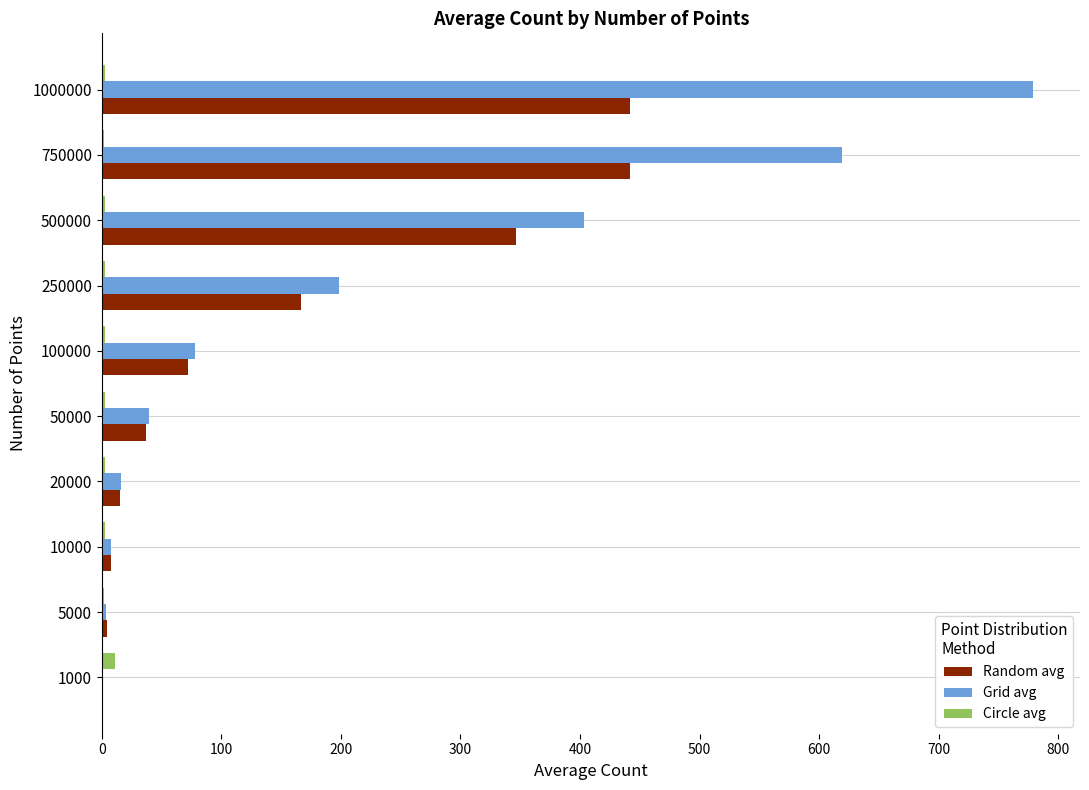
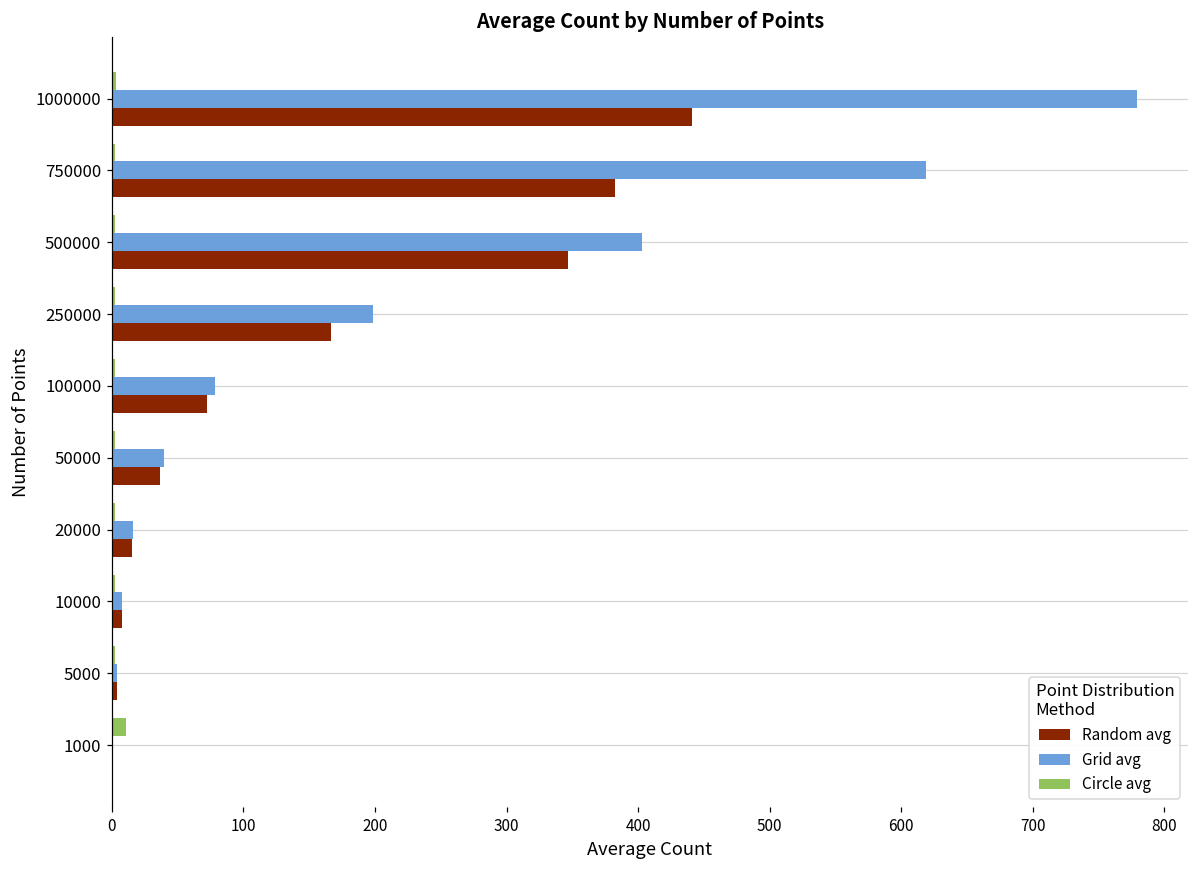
  {
    "Random avg": {
      "1000000": 441,
-     "750000": 442,
+     "750000": 383,
      "500000": 347,
      "250000": 167,
      "100000": 72,
      "50000": 37,
      "20000": 16,
      "10000": 8,
      "5000": 4,
      "1000": 0
    },
    "Grid avg": {
      "1000000": 779,
      "750000": 619,
      "500000": 403,
      "250000": 199,
      "100000": 78,
      "50000": 39,
      "20000": 16,
      "10000": 8,
      "5000": 4,
      "1000": 0
    },
    "Circle avg": {
      "1000000": 3,
      "750000": 2,
      "500000": 3,
      "250000": 3,
      "100000": 2,
      "50000": 3,
      "20000": 3,
      "10000": 2,
      "5000": 2,
      "1000": 11
    }
  }
